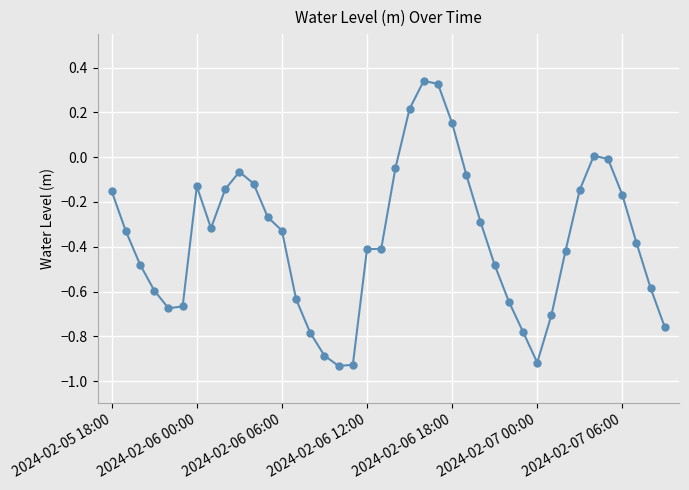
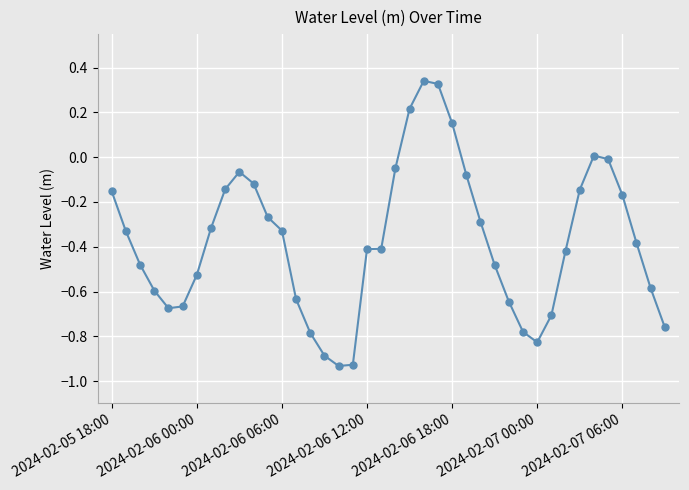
  {
    "2024-02-05 18:00": -0.15,
-   "2024-02-06 00:00": -0.13,
+   "2024-02-06 00:00": -0.53,
    "2024-02-06 06:00": -0.33,
    "2024-02-06 12:00": -0.41,
    "2024-02-06 18:00": 0.15,
-   "2024-02-07 00:00": -0.92,
+   "2024-02-07 00:00": -0.83,
    "2024-02-07 06:00": -0.17
  }
